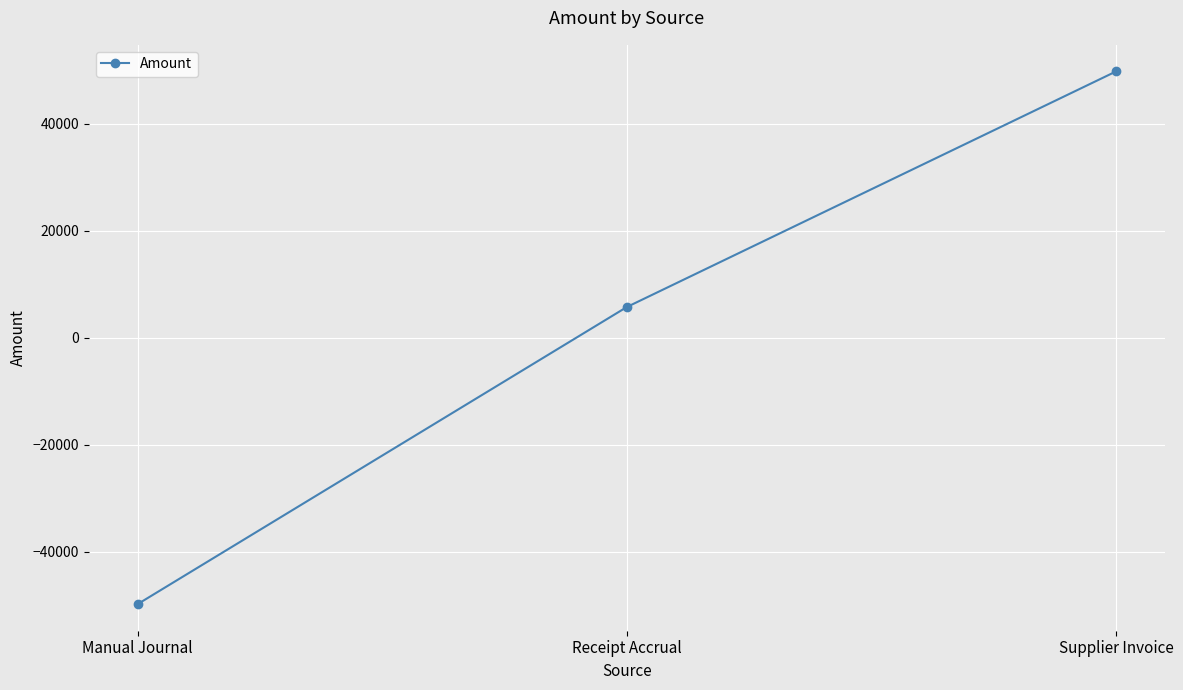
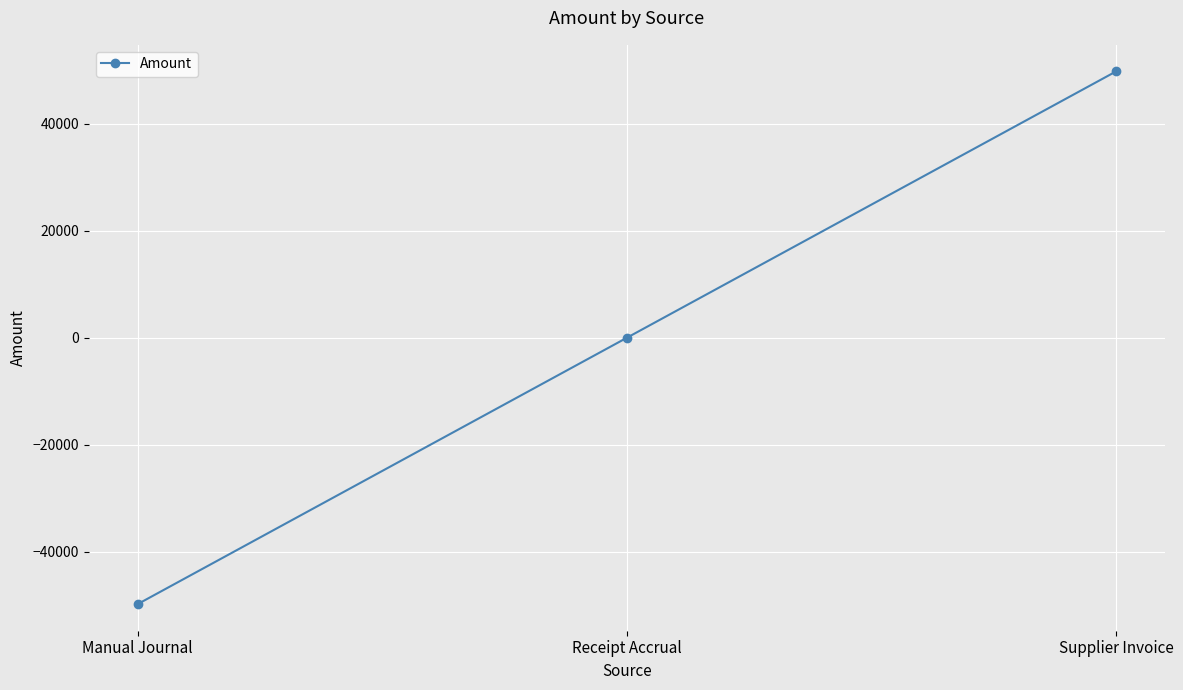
  {
    "Manual Journal": -50000,
-   "Receipt Accrual": 6000,
+   "Receipt Accrual": 0,
    "Supplier Invoice": 50000
  }
